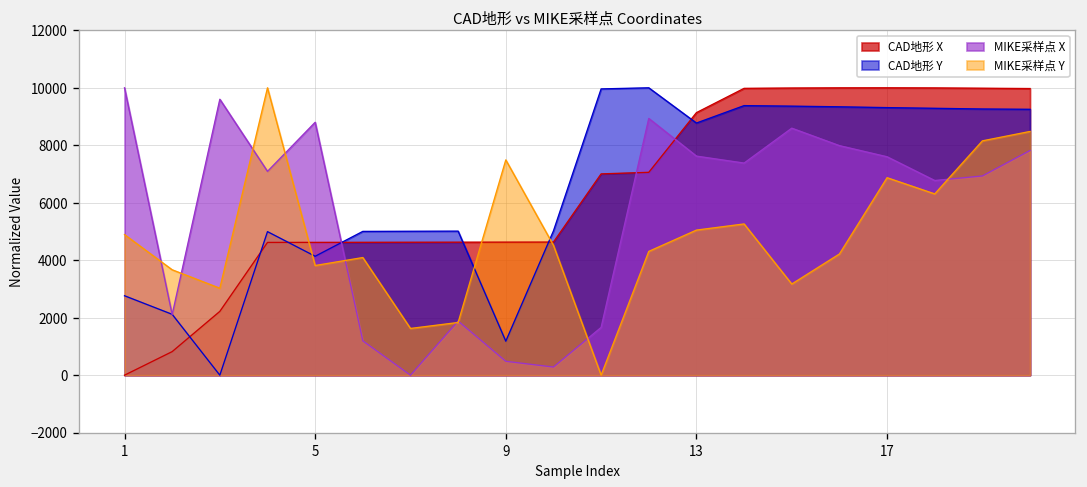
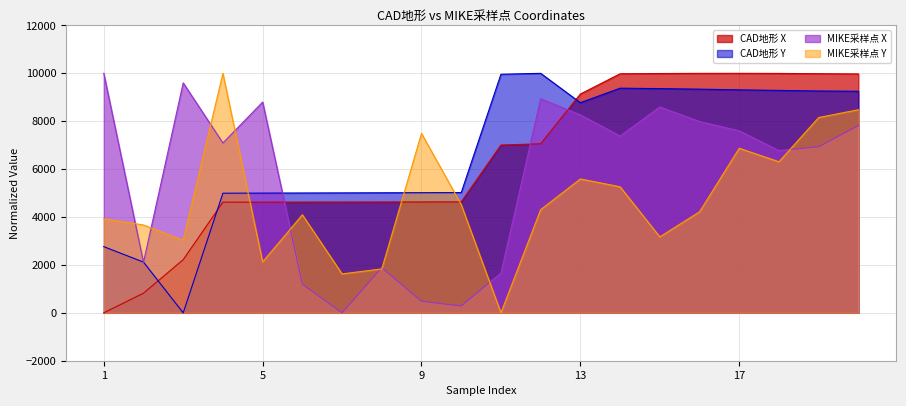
  {
    "CAD地形 X": {
      "1": 0,
      "5": 4600,
      "9": 4600,
      "13": 9100,
      "17": 10000
    },
    "CAD地形 Y": {
      "1": 2800,
-     "5": 4100,
-     "9": 1200,
+     "5": 5000,
+     "9": 5000,
      "13": 8800,
      "17": 9300
    },
    "MIKE采样点 X": {
      "1": 10000,
      "5": 8800,
      "9": 500,
-     "13": 7600,
+     "13": 8300,
      "17": 7600
    },
    "MIKE采样点 Y": {
-     "1": 4900,
-     "5": 3800,
+     "1": 3900,
+     "5": 2100,
      "9": 7500,
-     "13": 5000,
+     "13": 5600,
      "17": 6900
    }
  }
